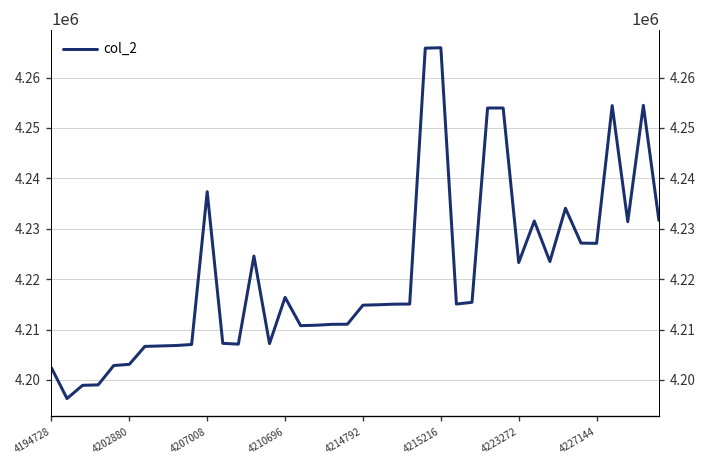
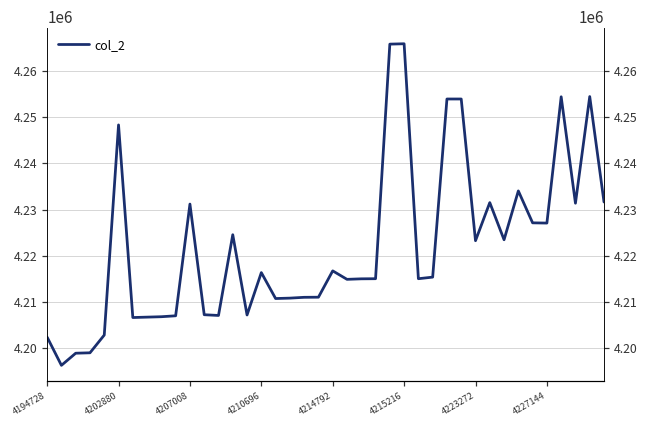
  {
    "4194728": 4202000,
-   "4202880": 4203000,
-   "4207008": 4237000,
+   "4202880": 4248000,
+   "4207008": 4231000,
    "4210696": 4216000,
-   "4214792": 4215000,
+   "4214792": 4217000,
    "4215216": 4266000,
    "4223272": 4223000,
    "4227144": 4227000
  }
